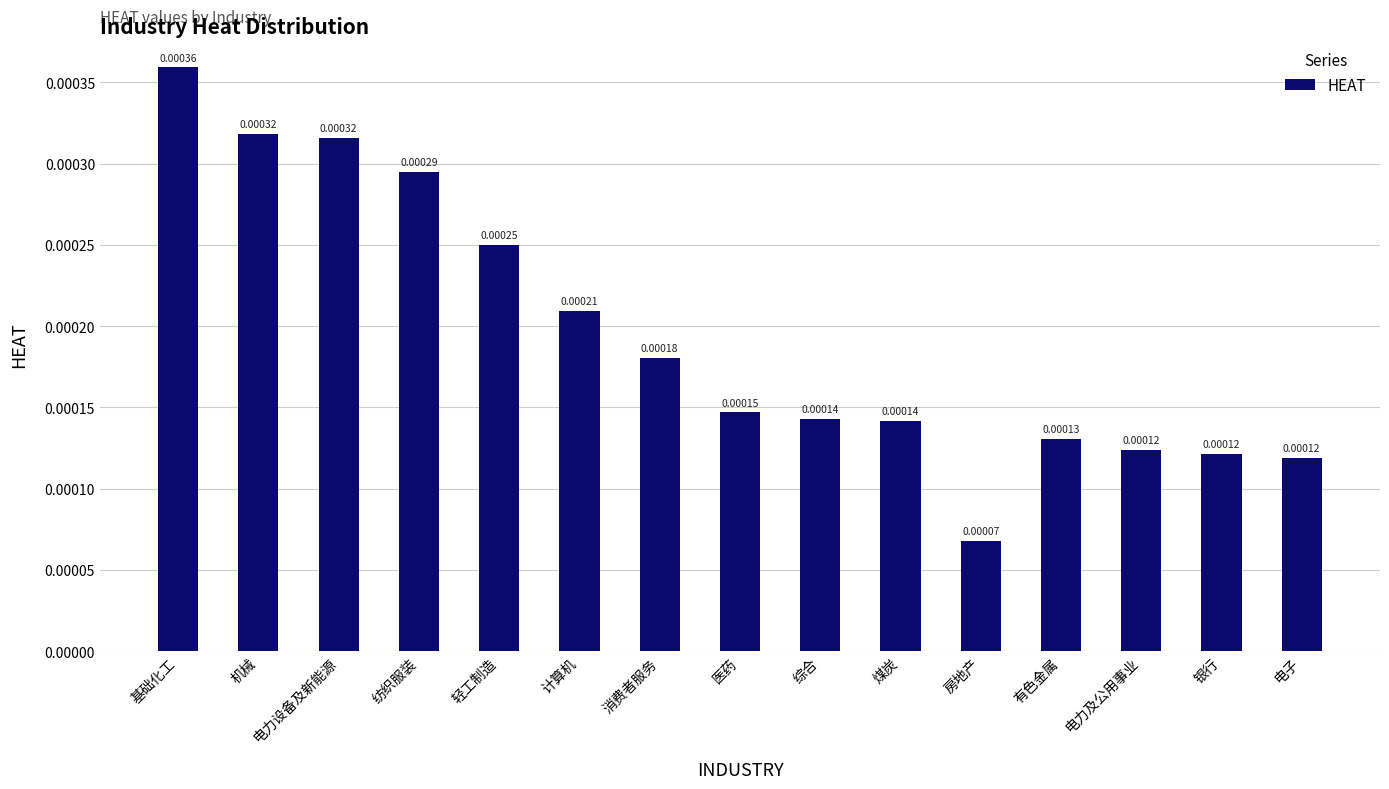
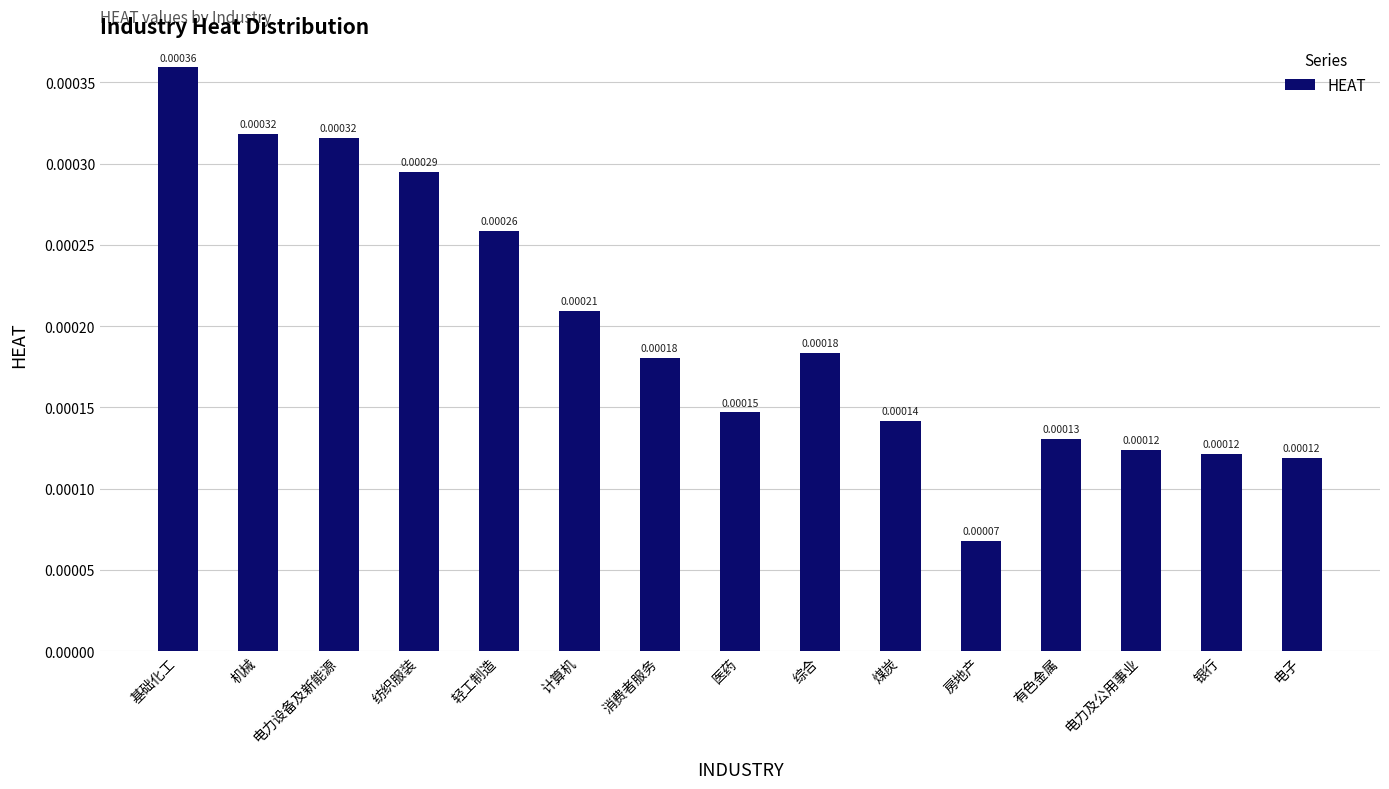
  {
    "基础化工": 0.00036,
    "机械": 0.00032,
    "电力设备及新能源": 0.00032,
    "纺织服装": 0.00029,
-   "轻工制造": 0.00025,
+   "轻工制造": 0.00026,
    "计算机": 0.00021,
    "消费者服务": 0.00018,
    "医药": 0.00015,
-   "综合": 0.00014,
+   "综合": 0.00018,
    "煤炭": 0.00014,
    "房地产": 0.00007,
    "有色金属": 0.00013,
    "电力及公用事业": 0.00012,
    "银行": 0.00012,
    "电子": 0.00012
  }
